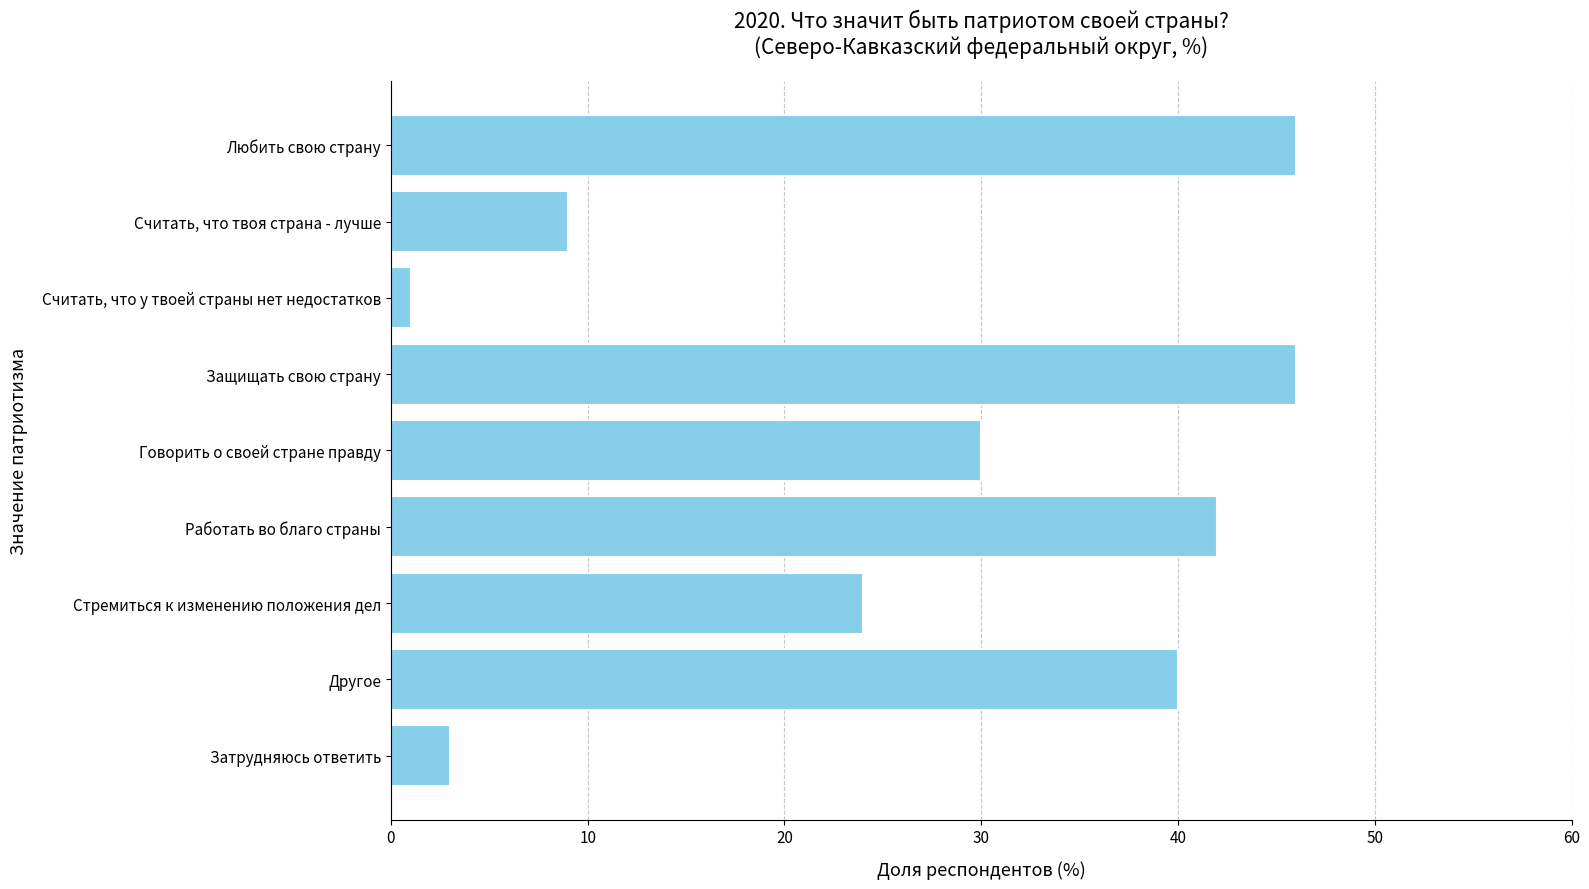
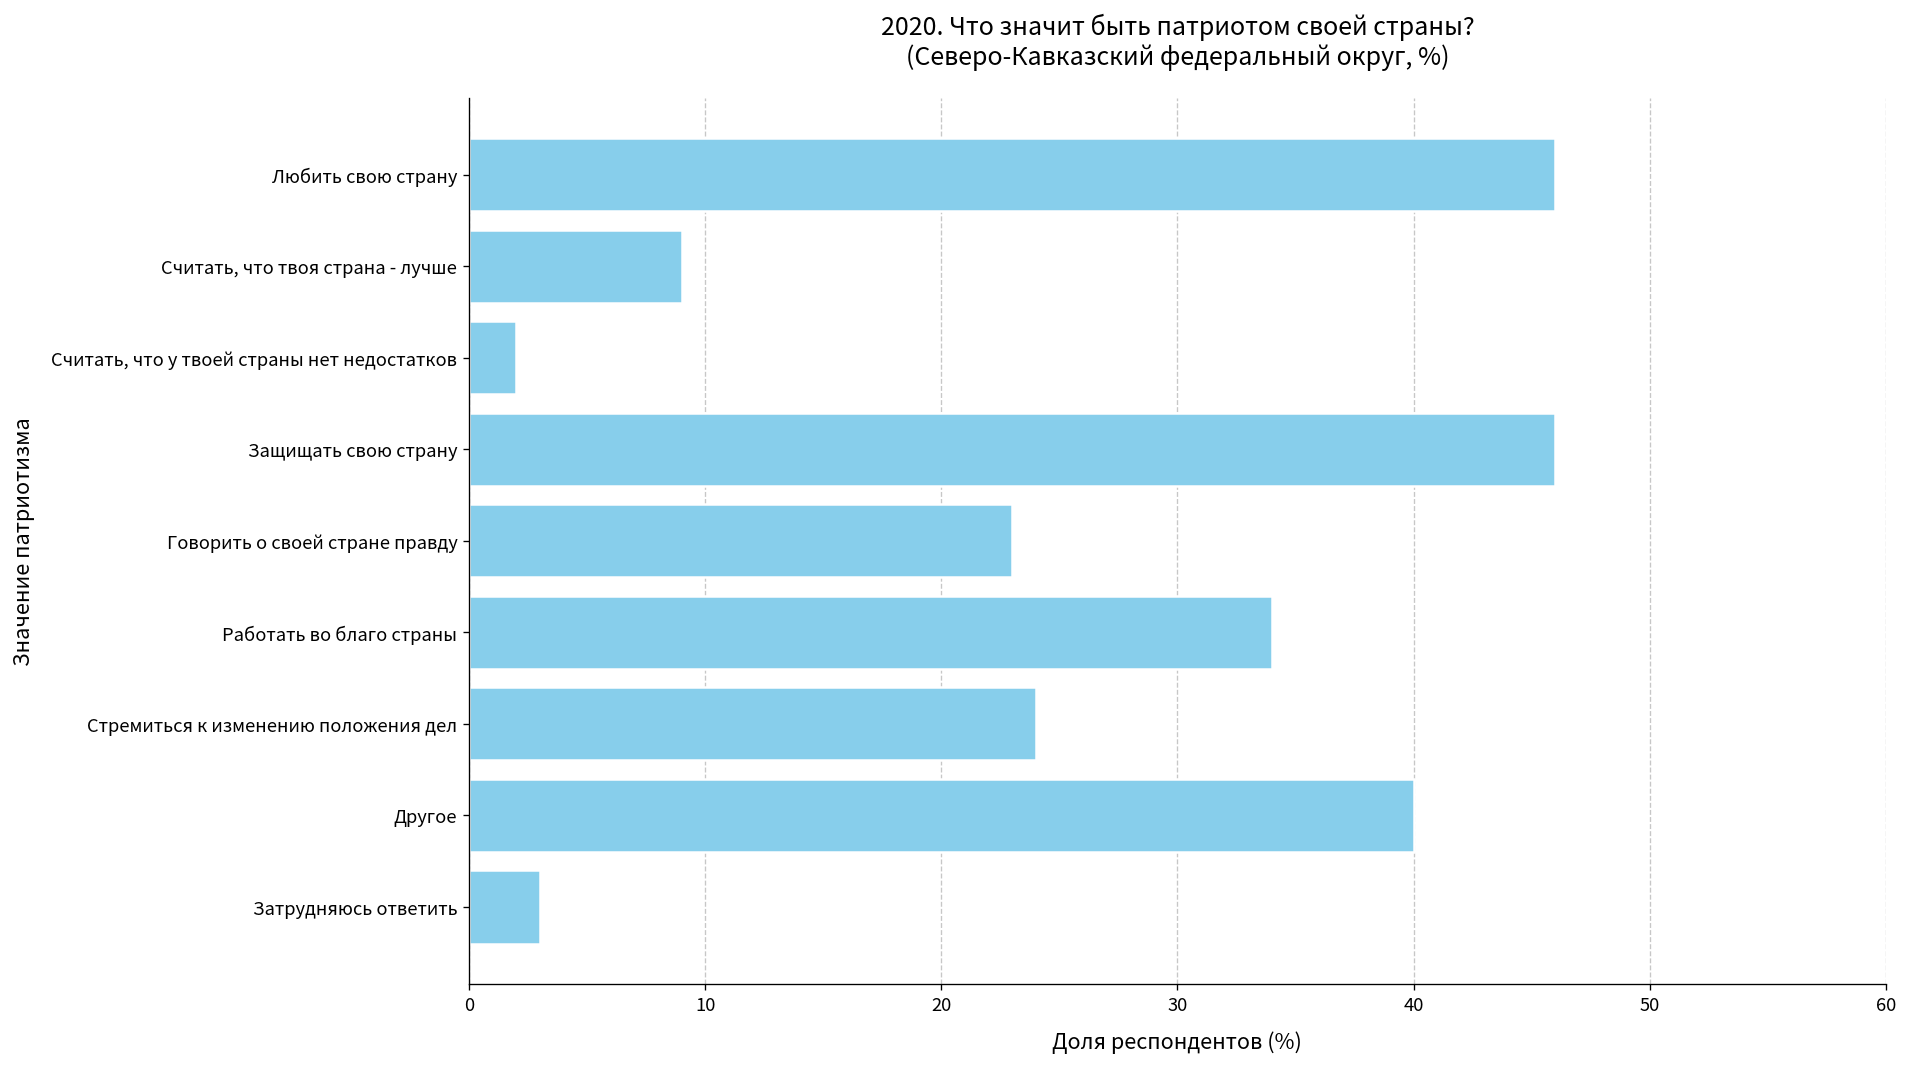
  {
    "Любить свою страну": 46,
    "Считать, что твоя страна - лучше": 9,
-   "Считать, что у твоей страны нет недостатков": 1,
+   "Считать, что у твоей страны нет недостатков": 2,
    "Защищать свою страну": 46,
-   "Говорить о своей стране правду": 30,
-   "Работать во благо страны": 42,
+   "Говорить о своей стране правду": 23,
+   "Работать во благо страны": 34,
    "Стремиться к изменению положения дел": 24,
    "Другое": 40,
    "Затрудняюсь ответить": 3
  }
